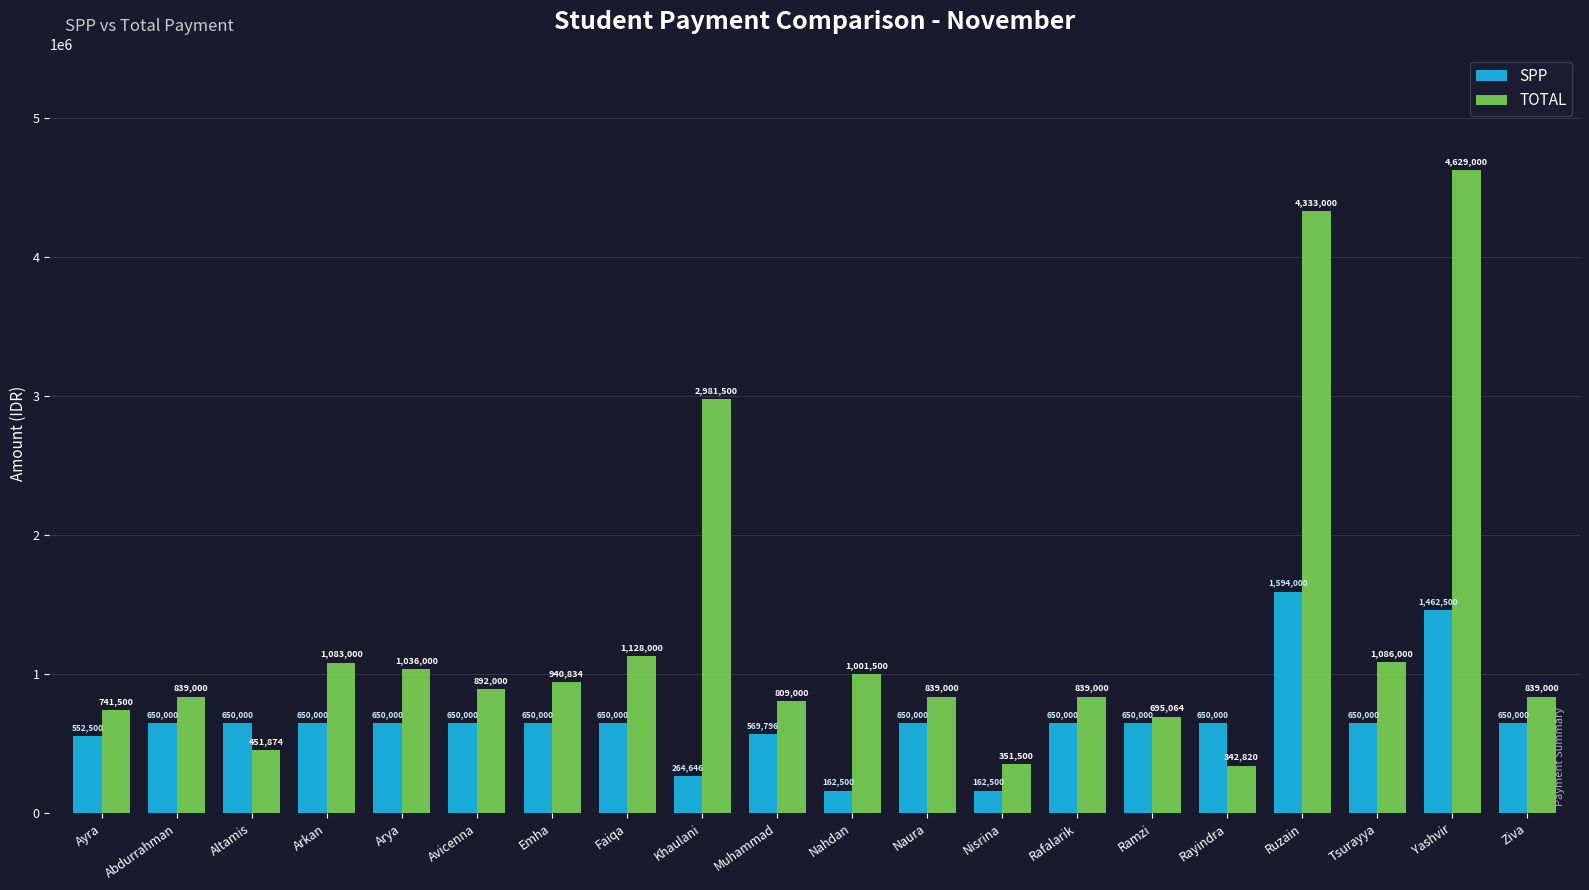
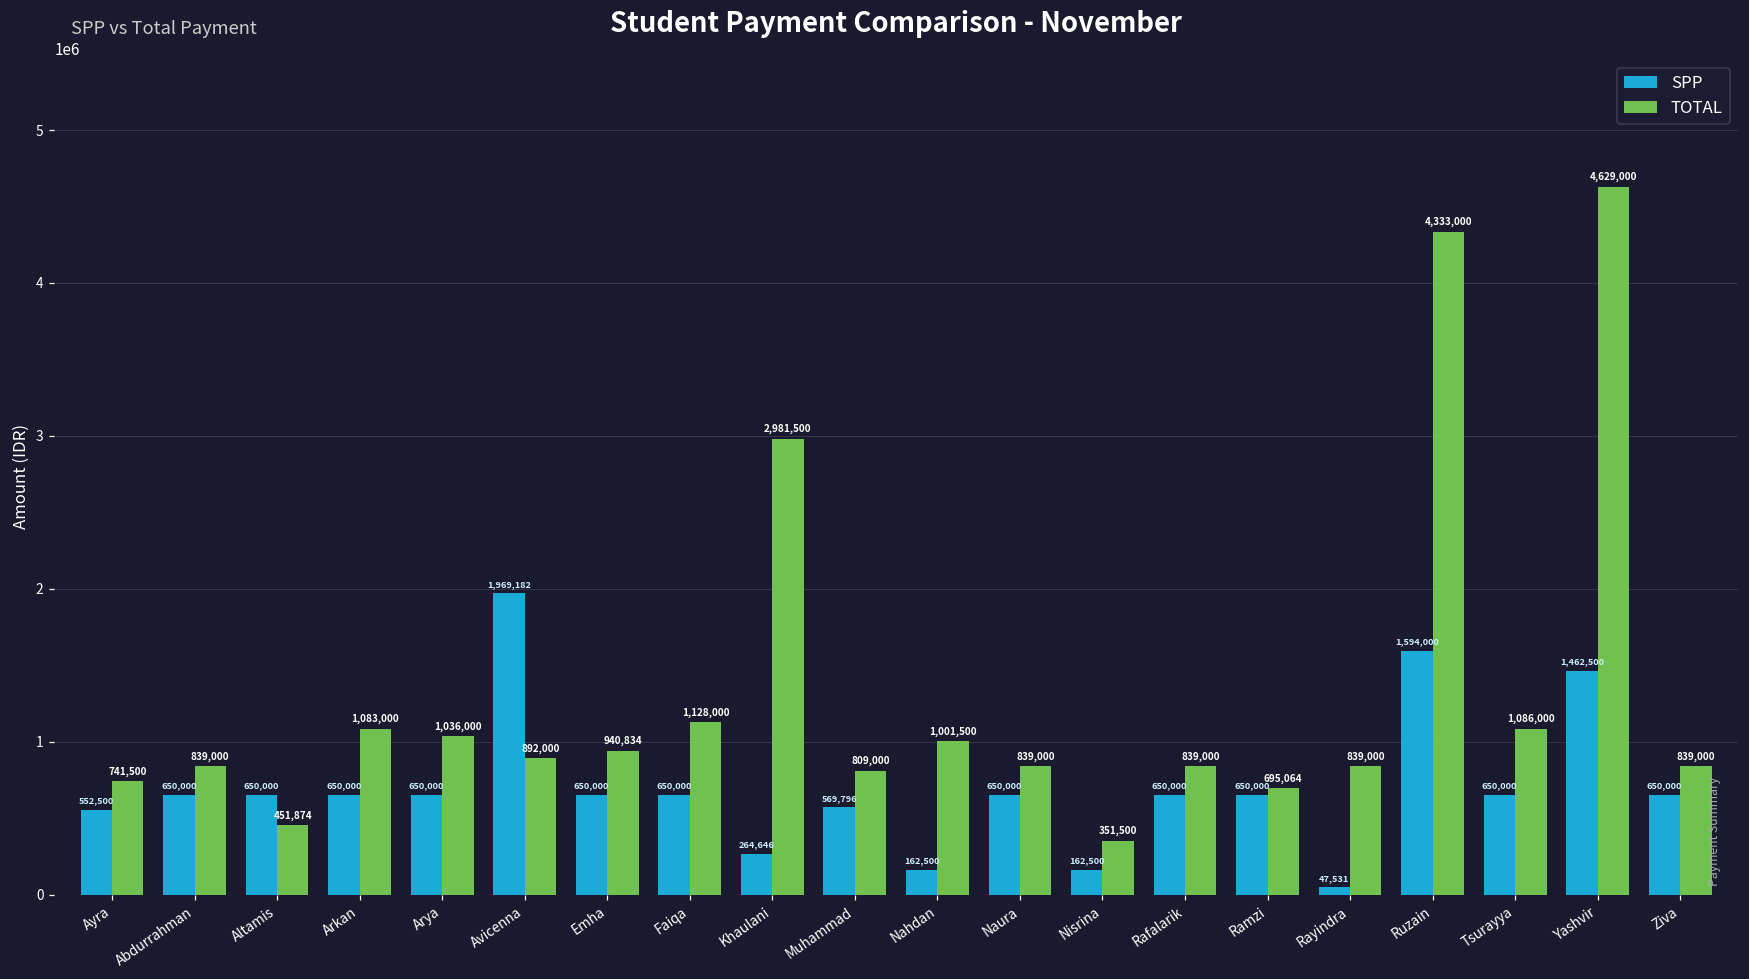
  {
    "SPP": {
      "Ayra": "552,500",
      "Abdurrahman": "650,000",
      "Altamis": "650,000",
      "Arkan": "650,000",
      "Arya": "650,000",
-     "Avicenna": "650,000",
+     "Avicenna": "1,969,182",
      "Emha": "650,000",
      "Faiqa": "650,000",
      "Khaulani": "264,646",
      "Muhammad": "569,796",
      "Nahdan": "162,500",
      "Naura": "650,000",
      "Nisrina": "162,500",
      "Rafalarik": "650,000",
      "Ramzi": "650,000",
-     "Rayindra": "650,000",
+     "Rayindra": "47,531",
      "Ruzain": "1,594,000",
      "Tsurayya": "650,000",
      "Yashvir": "1,462,500",
      "Ziva": "650,000"
    },
    "TOTAL": {
      "Ayra": "741,500",
      "Abdurrahman": "839,000",
      "Altamis": "451,874",
      "Arkan": "1,083,000",
      "Arya": "1,036,000",
      "Avicenna": "892,000",
      "Emha": "940,834",
      "Faiqa": "1,128,000",
      "Khaulani": "2,981,500",
      "Muhammad": "809,000",
      "Nahdan": "1,001,500",
      "Naura": "839,000",
      "Nisrina": "351,500",
      "Rafalarik": "839,000",
      "Ramzi": "695,064",
-     "Rayindra": "342,820",
+     "Rayindra": "839,000",
      "Ruzain": "4,333,000",
      "Tsurayya": "1,086,000",
      "Yashvir": "4,629,000",
      "Ziva": "839,000"
    }
  }
